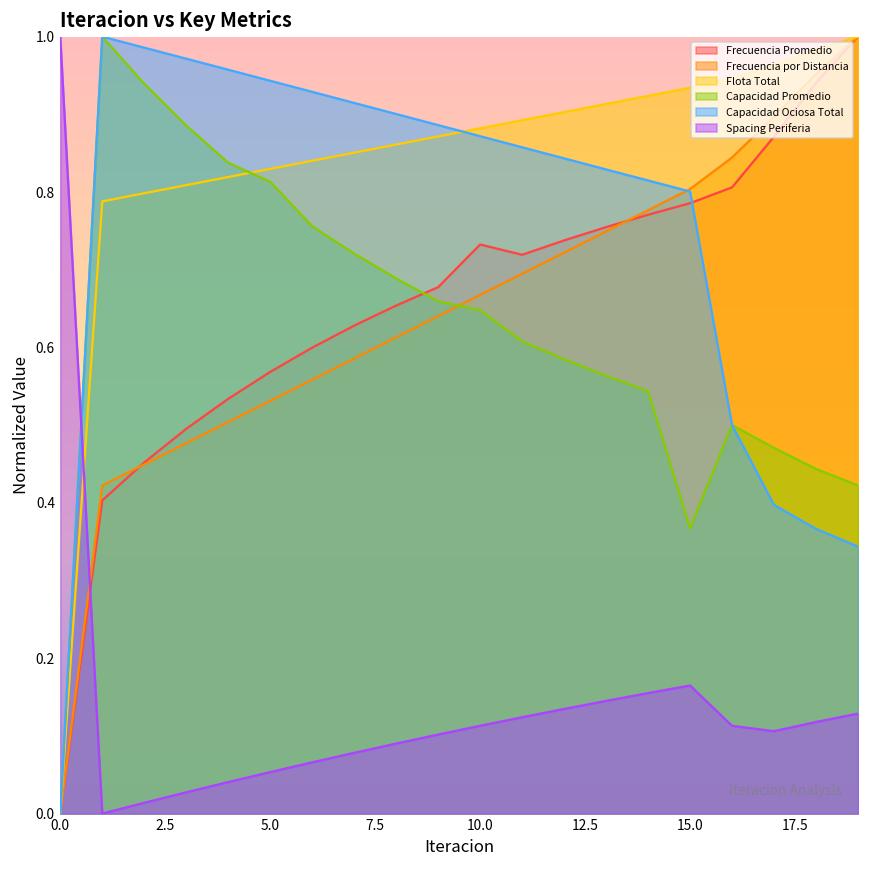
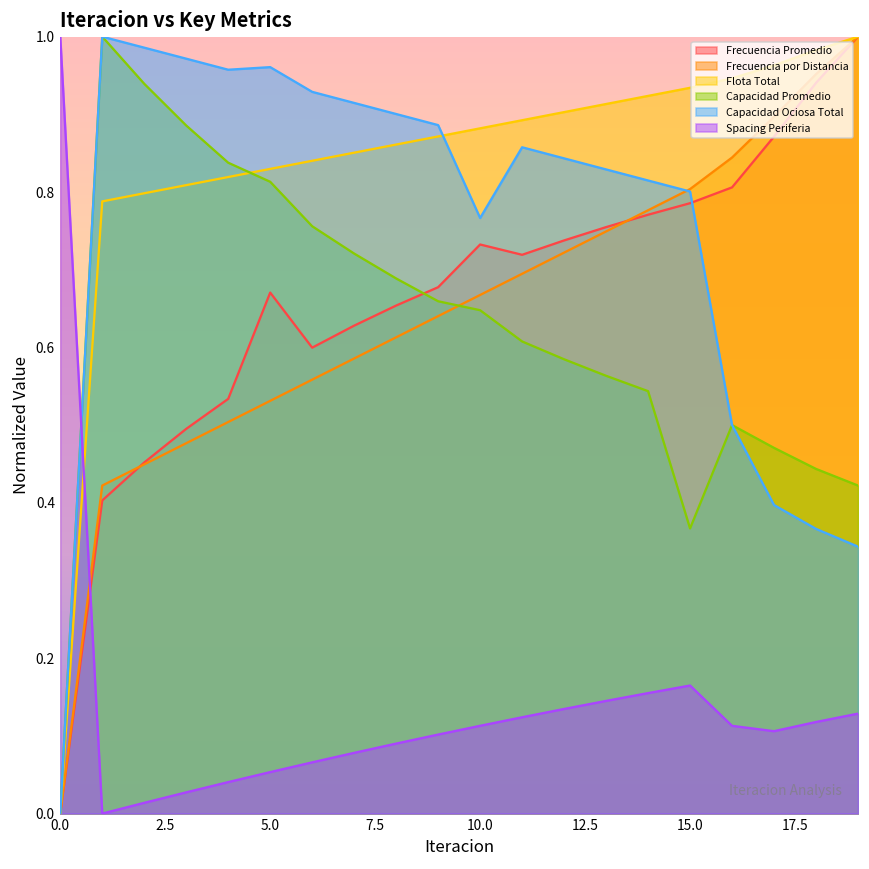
  {
    "Frecuencia Promedio": {
-     "5.0": 0.57,
+     "5.0": 0.67,
      "10.0": 0.73,
      "15.0": 0.79
    },
    "Capacidad Promedio": {
      "5.0": 0.81,
      "10.0": 0.65,
      "15.0": 0.37
    },
    "Capacidad Ociosa Total": {
-     "5.0": 0.94,
-     "10.0": 0.87
+     "5.0": 0.96,
+     "10.0": 0.77
    },
    "Spacing Periferia": {
      "0.0": 1.00,
      "5.0": 0.05,
      "10.0": 0.11,
      "15.0": 0.16
    }
  }
